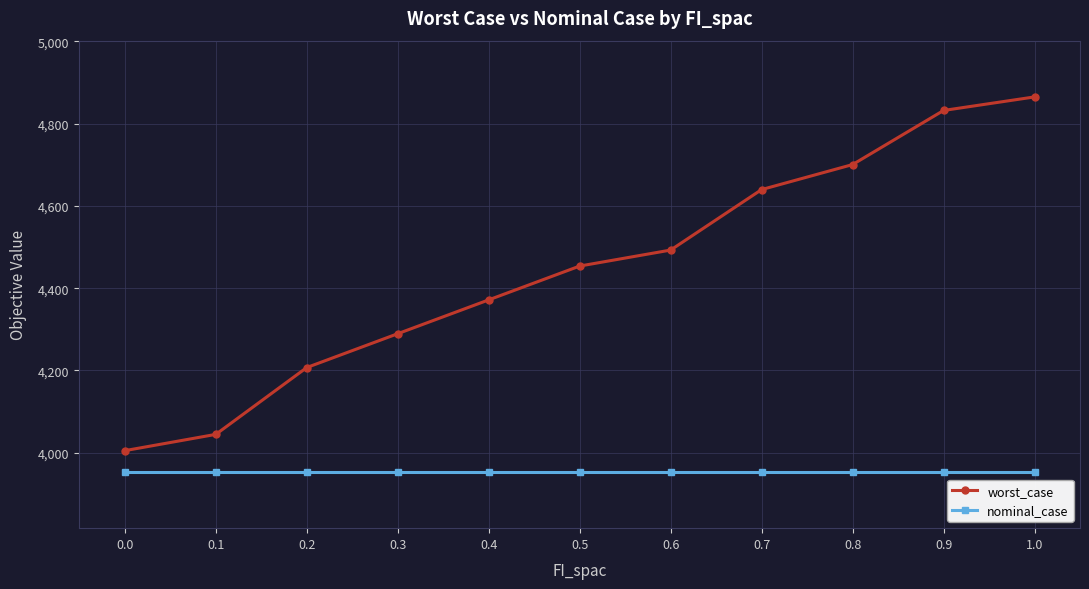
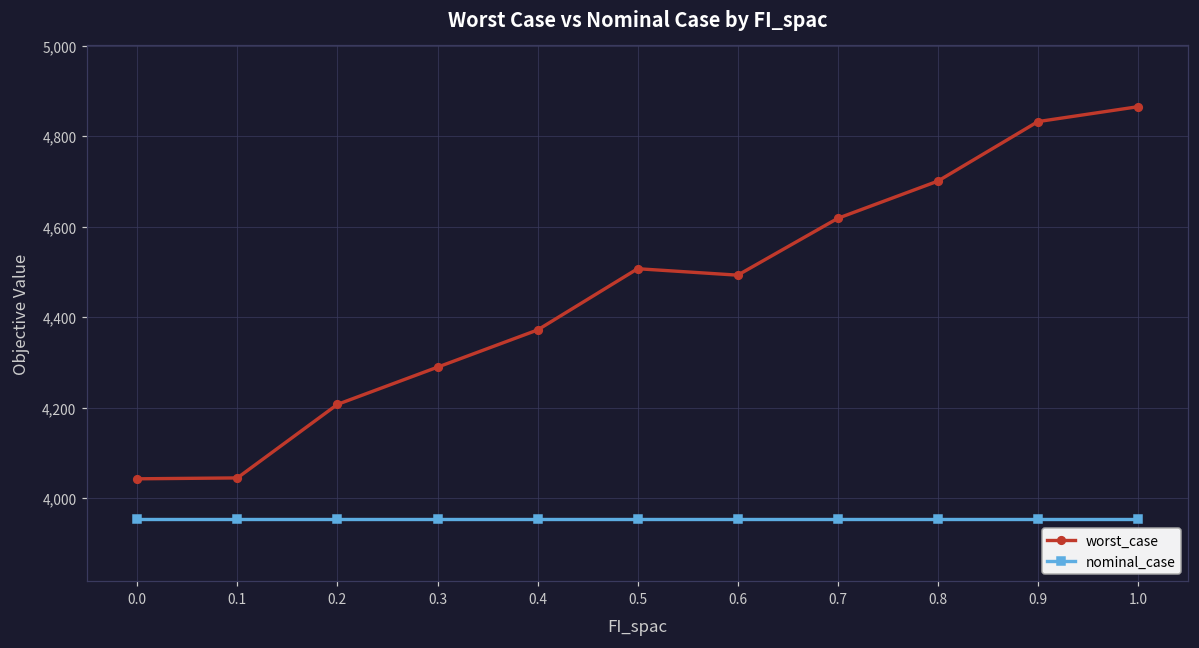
  {
    "worst_case": {
-     "0.0": "4,010",
+     "0.0": "4,040",
      "0.1": "4,040",
      "0.2": "4,210",
      "0.3": "4,290",
      "0.4": "4,370",
-     "0.5": "4,450",
+     "0.5": "4,510",
      "0.6": "4,490",
-     "0.7": "4,640",
+     "0.7": "4,620",
      "0.8": "4,700",
      "0.9": "4,830",
      "1.0": "4,870"
    },
    "nominal_case": {
      "0.0": "3,950",
      "0.1": "3,950",
      "0.2": "3,950",
      "0.3": "3,950",
      "0.4": "3,950",
      "0.5": "3,950",
      "0.6": "3,950",
      "0.7": "3,950",
      "0.8": "3,950",
      "0.9": "3,950",
      "1.0": "3,950"
    }
  }
